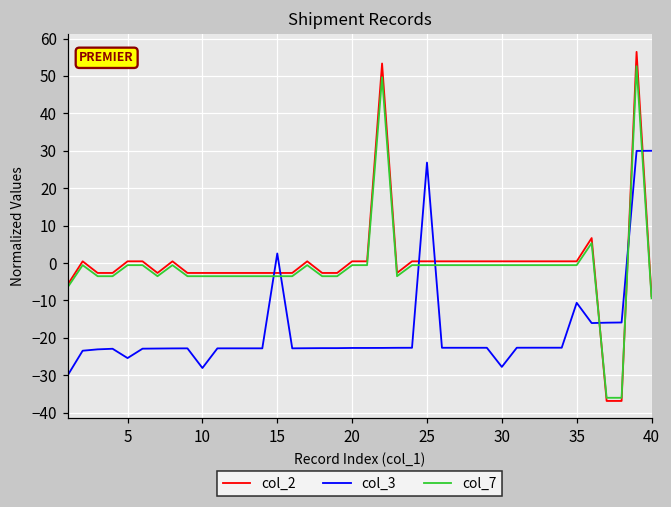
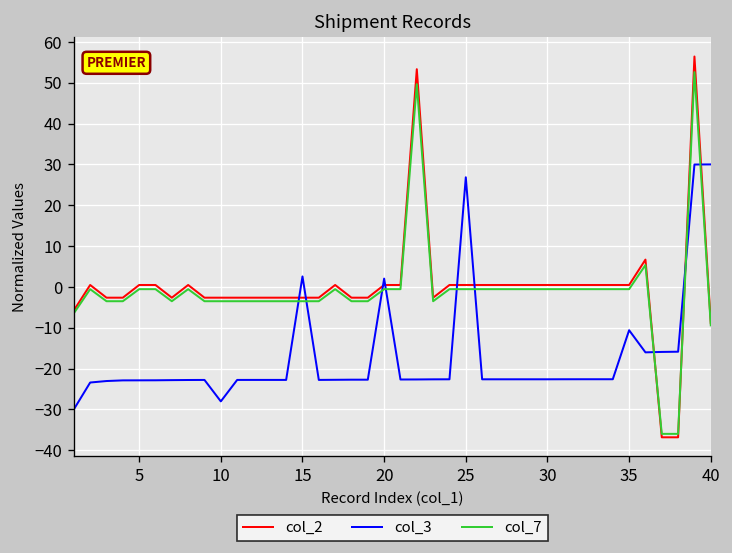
  {
    "col_2": {
      "5": 0,
      "10": -3,
      "15": -3,
      "20": 0,
      "25": 0,
      "30": 0,
      "35": 0
    },
    "col_3": {
-     "5": -25,
+     "5": -23,
      "10": -28,
      "15": 3,
-     "20": -23,
+     "20": 2,
      "25": 27,
-     "30": -28,
+     "30": -23,
      "35": -11,
      "40": 30
    },
    "col_7": {
      "5": -1,
      "10": -4,
      "15": -4,
      "20": -1,
      "25": -1,
      "30": -1,
      "35": -1
    }
  }
